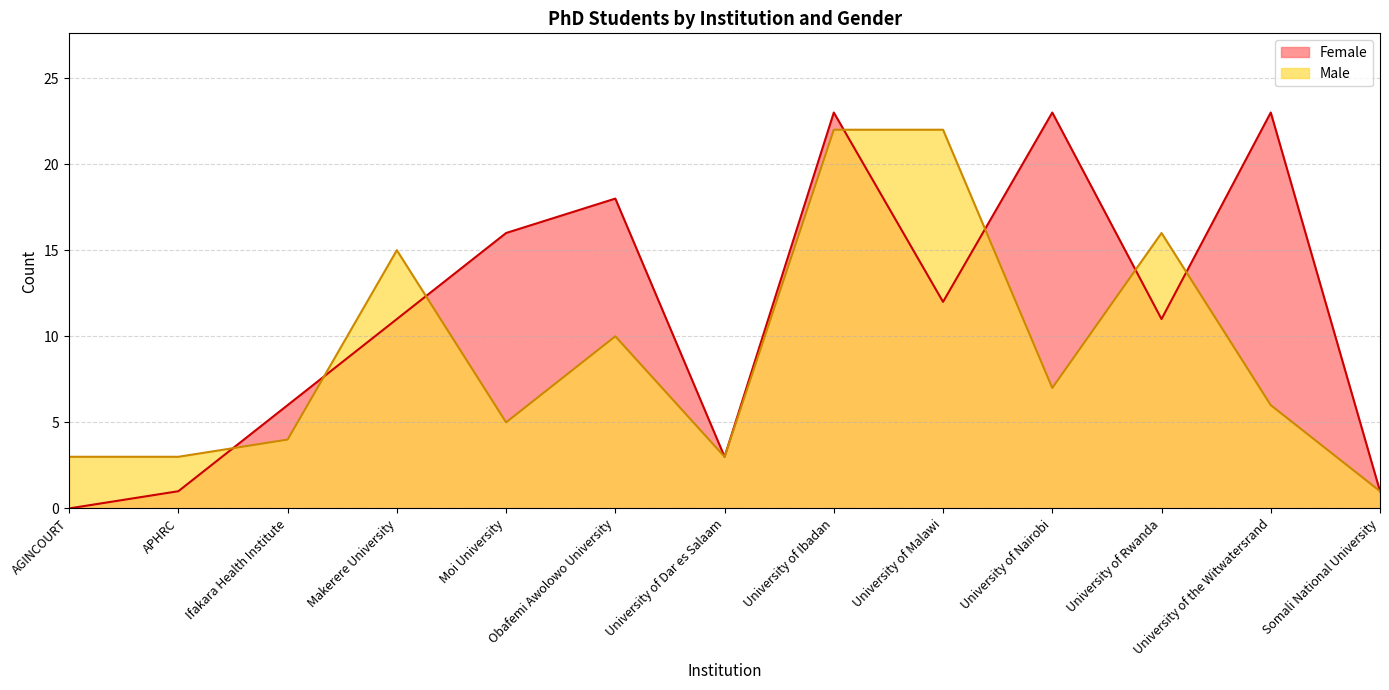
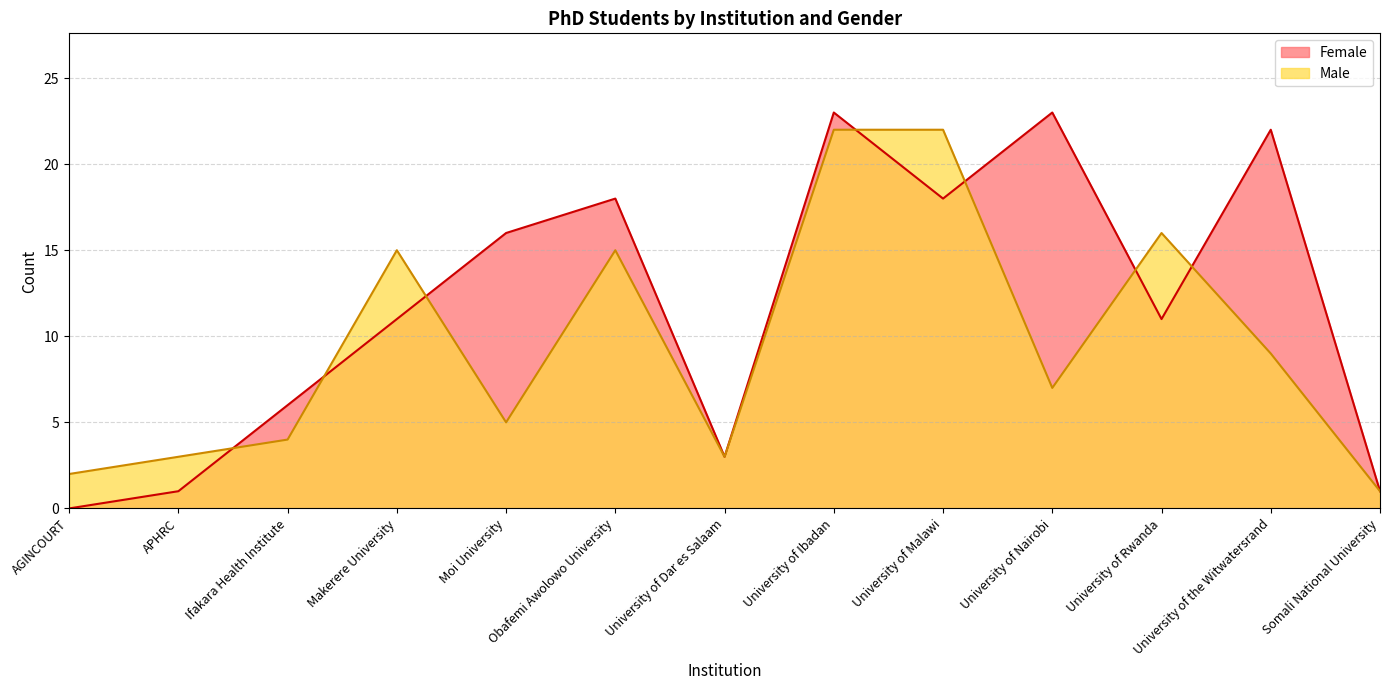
  {
    "Female": {
      "AGINCOURT": 0,
      "APHRC": 1,
      "Ifakara Health Institute": 6,
      "Makerere University": 11,
      "Moi University": 16,
      "Obafemi Awolowo University": 18,
      "University of Ibadan": 23,
-     "University of Malawi": 12,
+     "University of Malawi": 18,
      "University of Nairobi": 23,
      "University of Rwanda": 11,
-     "University of the Witwatersrand": 23
+     "University of the Witwatersrand": 22
    },
    "Male": {
-     "AGINCOURT": 3,
+     "AGINCOURT": 2,
      "APHRC": 3,
      "Ifakara Health Institute": 4,
      "Makerere University": 15,
      "Moi University": 5,
-     "Obafemi Awolowo University": 10,
+     "Obafemi Awolowo University": 15,
      "University of Ibadan": 22,
      "University of Malawi": 22,
      "University of Nairobi": 7,
      "University of Rwanda": 16,
-     "University of the Witwatersrand": 6
+     "University of the Witwatersrand": 9
    }
  }
